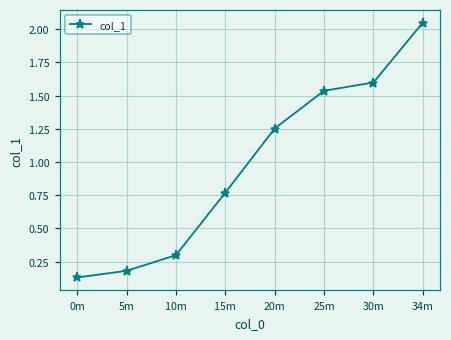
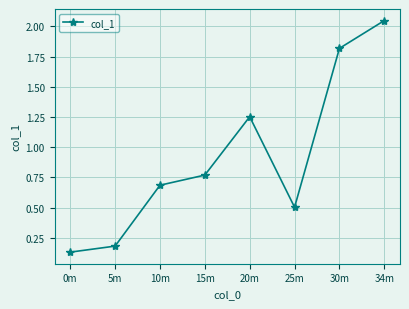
  {
    "0m": 0.13,
    "5m": 0.18,
-   "10m": 0.30,
+   "10m": 0.69,
    "15m": 0.77,
    "20m": 1.25,
-   "25m": 1.54,
-   "30m": 1.60,
+   "25m": 0.50,
+   "30m": 1.82,
    "34m": 2.05
  }
